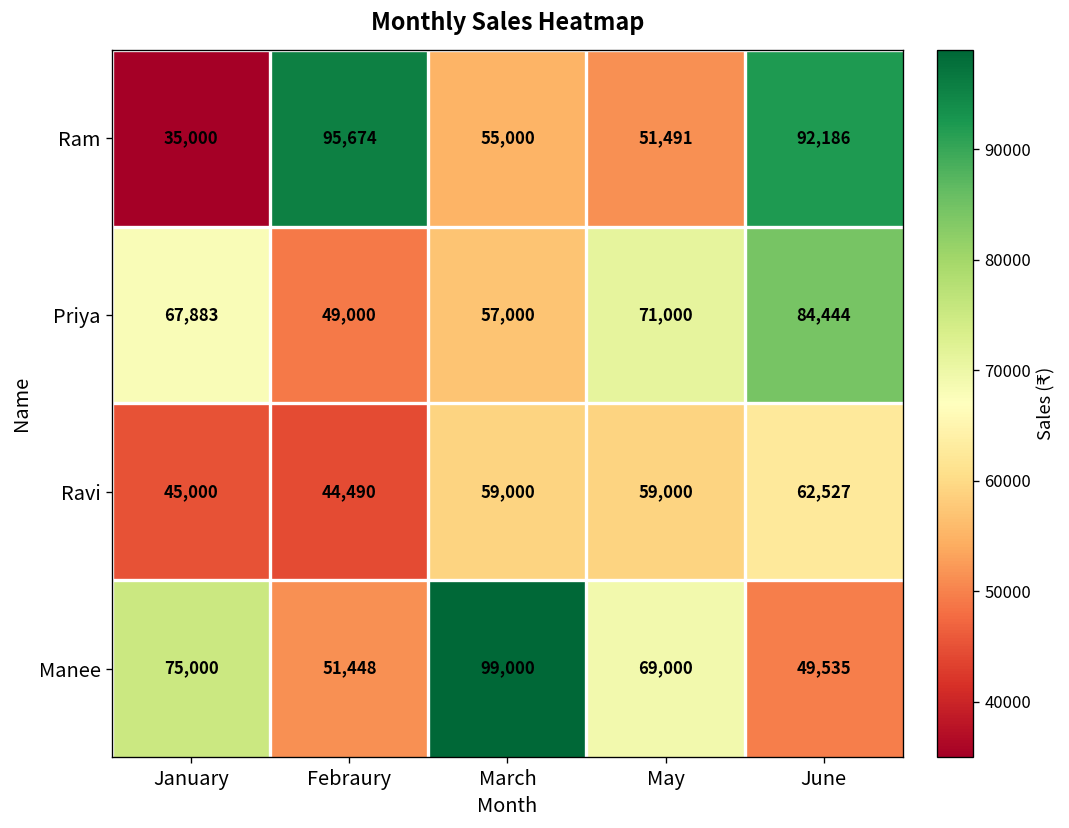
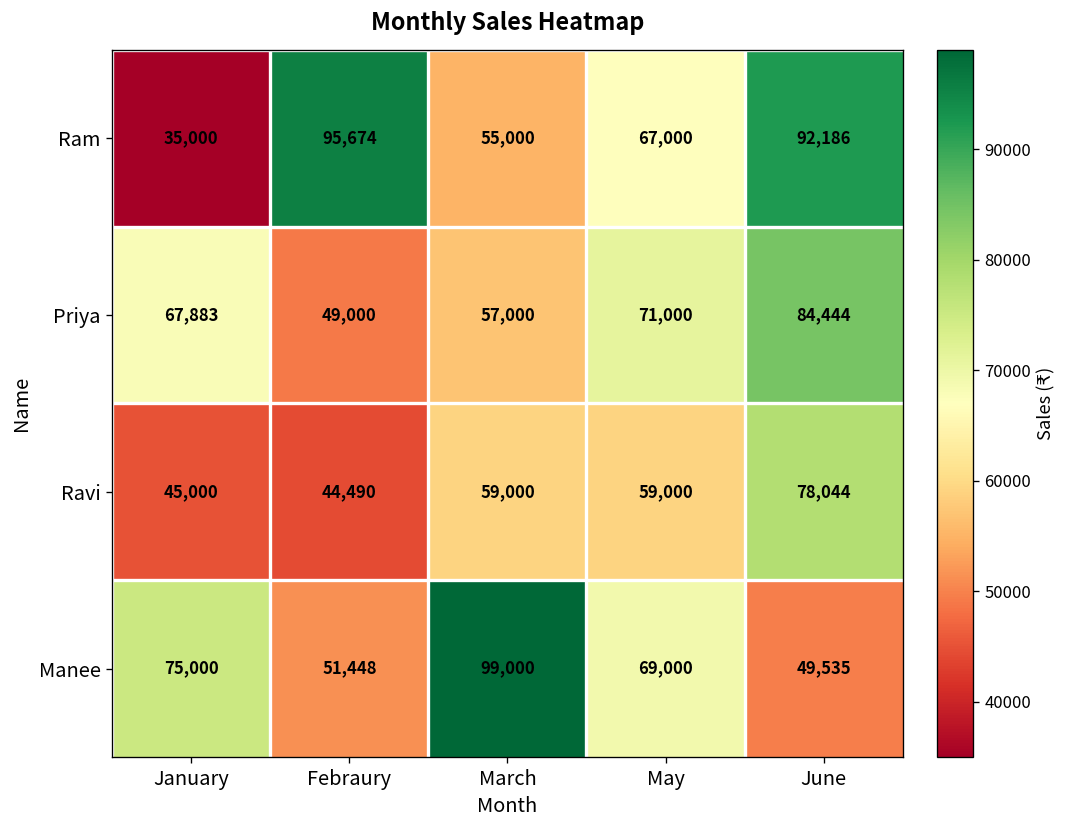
  {
    "Ram": {
      "January": "35,000",
      "Febraury": "95,674",
      "March": "55,000",
-     "May": "51,491",
+     "May": "67,000",
      "June": "92,186"
    },
    "Priya": {
      "January": "67,883",
      "Febraury": "49,000",
      "March": "57,000",
      "May": "71,000",
      "June": "84,444"
    },
    "Ravi": {
      "January": "45,000",
      "Febraury": "44,490",
      "March": "59,000",
      "May": "59,000",
-     "June": "62,527"
+     "June": "78,044"
    },
    "Manee": {
      "January": "75,000",
      "Febraury": "51,448",
      "March": "99,000",
      "May": "69,000",
      "June": "49,535"
    }
  }
